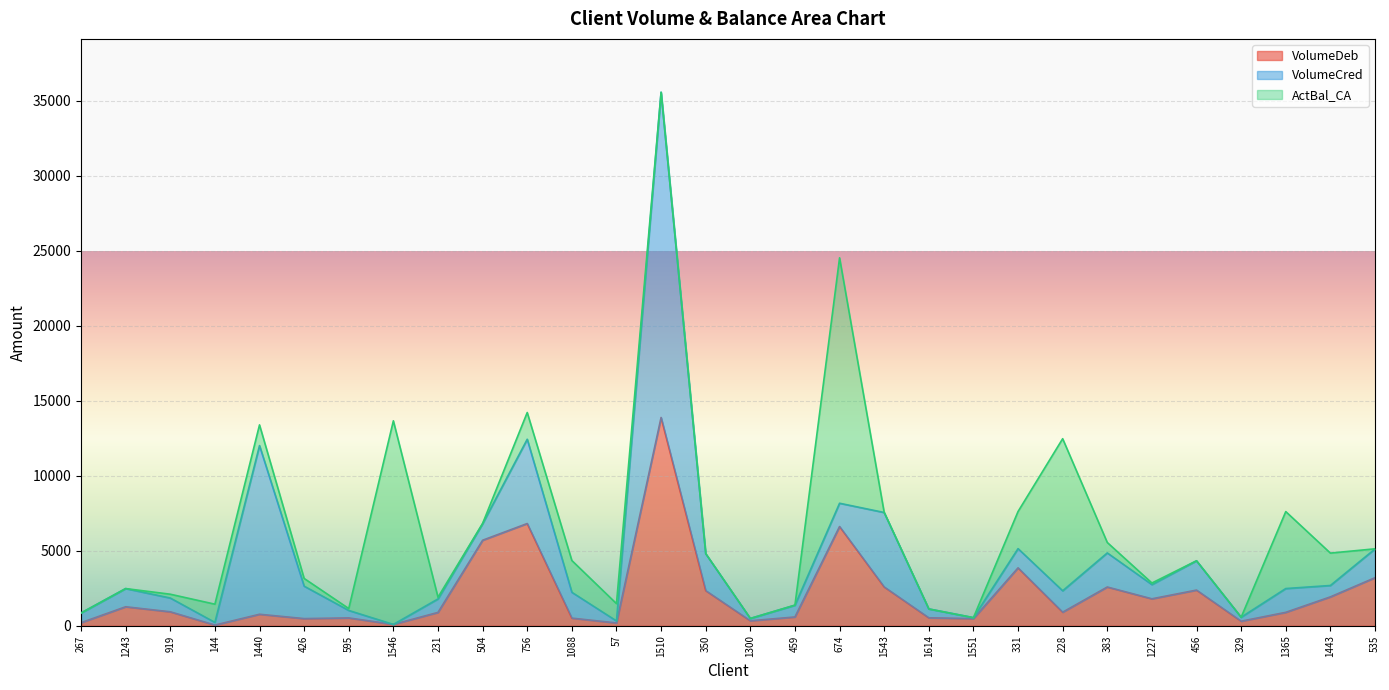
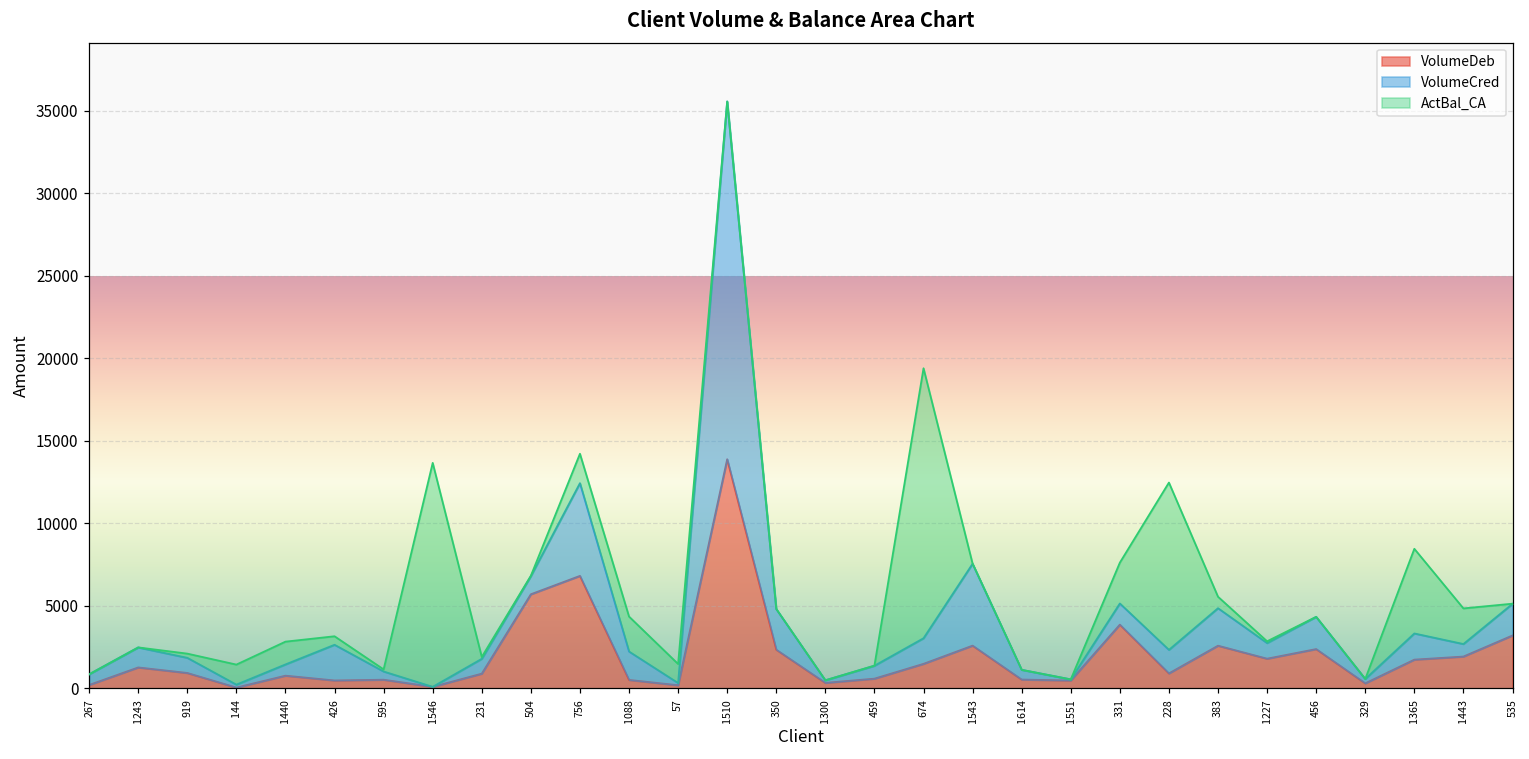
  {
    "VolumeDeb": {
      "267": 200,
      "1243": 1300,
      "919": 900,
      "144": 0,
      "1440": 800,
      "426": 500,
      "595": 500,
      "231": 900,
      "504": 5700,
      "756": 6800,
      "1088": 500,
      "1510": 13900,
      "350": 2300,
      "459": 600,
-     "674": 6600,
+     "674": 1500,
      "1543": 2600,
      "1614": 500,
      "331": 3900,
      "228": 900,
      "383": 2600,
      "1227": 1800,
      "456": 2400,
      "329": 300,
-     "1365": 900,
+     "1365": 1700,
      "1443": 1900,
      "535": 3200
    },
    "VolumeCred": {
      "919": 900,
      "144": 200,
-     "1440": 11200,
+     "1440": 700,
      "426": 2200,
      "756": 5600,
      "1088": 1700,
      "674": 1600,
      "331": 1300,
      "228": 1400,
      "383": 2300,
      "1365": 1600,
      "1443": 800
    },
    "ActBal_CA": {
      "919": 300,
      "144": 1200,
      "1440": 1400,
      "426": 500,
      "1546": 13600,
      "756": 1800,
      "1088": 2100,
      "57": 1200,
      "674": 16400,
      "331": 2500,
      "228": 10100,
      "383": 700,
      "1365": 5100,
      "1443": 2200
    }
  }
